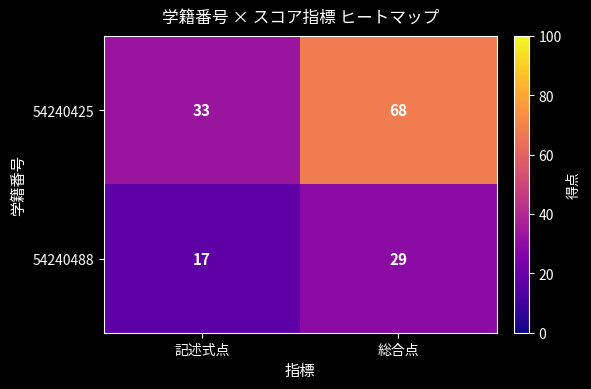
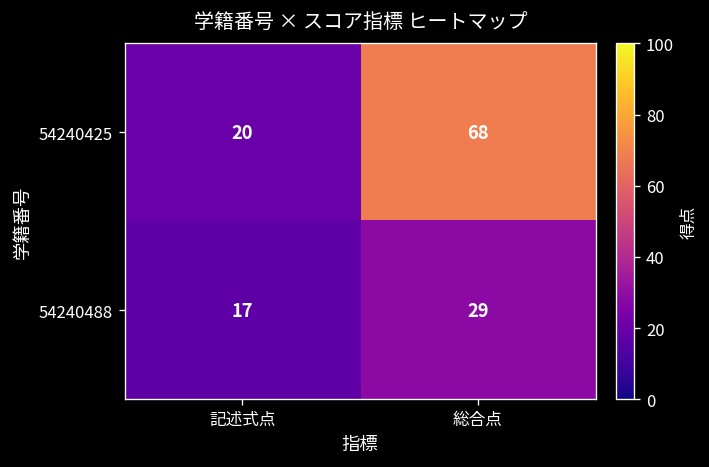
  {
    "54240425": {
-     "記述式点": 33,
+     "記述式点": 20,
      "総合点": 68
    },
    "54240488": {
      "記述式点": 17,
      "総合点": 29
    }
  }
